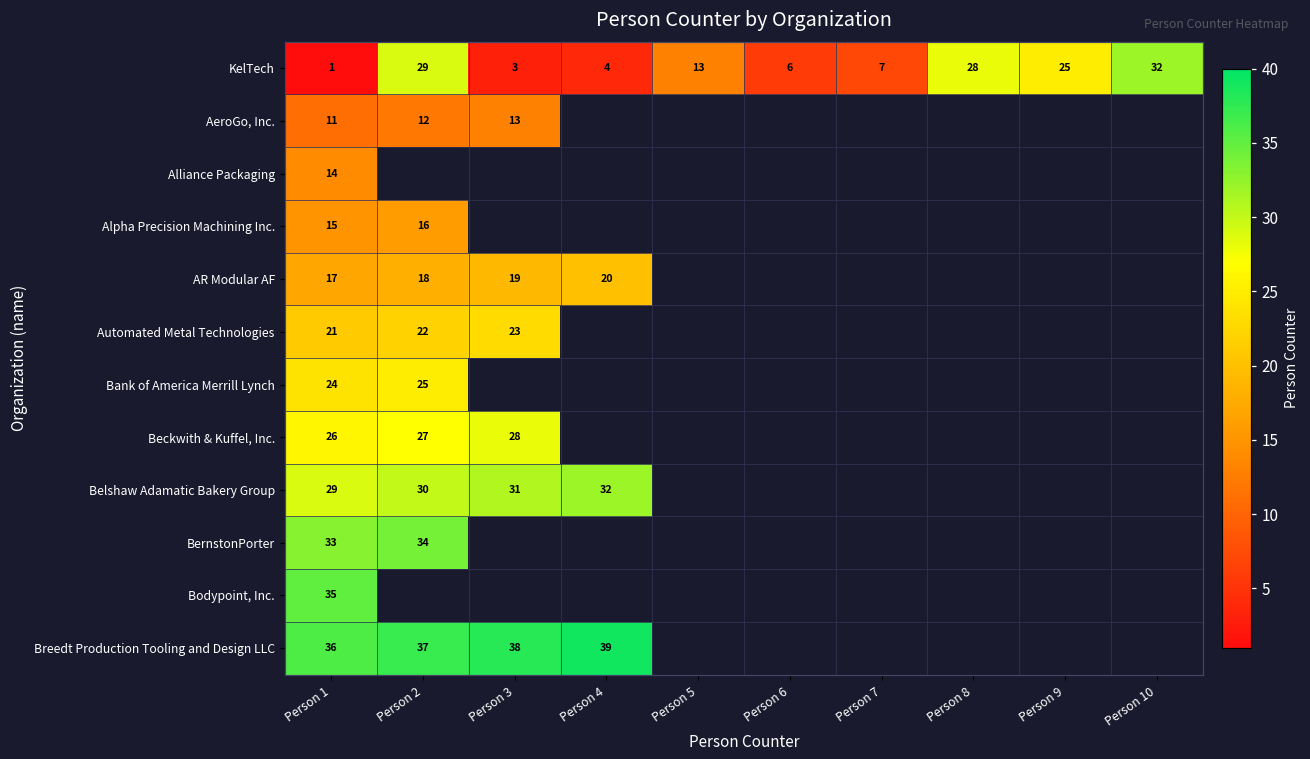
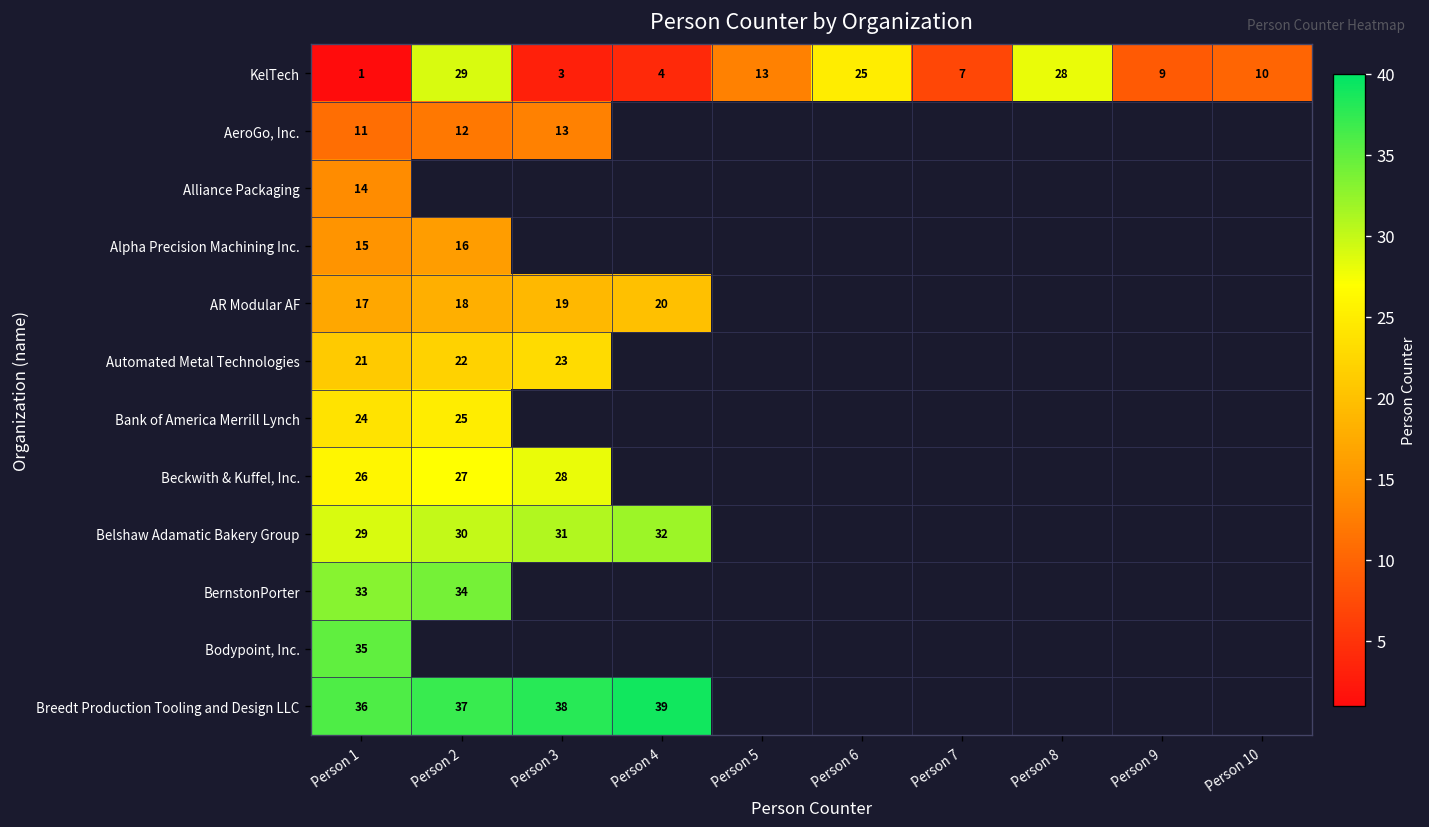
  {
    "KelTech": {
      "Person 1": 1,
      "Person 2": 29,
      "Person 3": 3,
      "Person 4": 4,
      "Person 5": 13,
-     "Person 6": 6,
+     "Person 6": 25,
      "Person 7": 7,
      "Person 8": 28,
-     "Person 9": 25,
-     "Person 10": 32
+     "Person 9": 9,
+     "Person 10": 10
    },
    "AeroGo, Inc.": {
      "Person 1": 11,
      "Person 2": 12,
      "Person 3": 13
    },
    "Alliance Packaging": {
      "Person 1": 14
    },
    "Alpha Precision Machining Inc.": {
      "Person 1": 15,
      "Person 2": 16
    },
    "AR Modular AF": {
      "Person 1": 17,
      "Person 2": 18,
      "Person 3": 19,
      "Person 4": 20
    },
    "Automated Metal Technologies": {
      "Person 1": 21,
      "Person 2": 22,
      "Person 3": 23
    },
    "Bank of America Merrill Lynch": {
      "Person 1": 24,
      "Person 2": 25
    },
    "Beckwith & Kuffel, Inc.": {
      "Person 1": 26,
      "Person 2": 27,
      "Person 3": 28
    },
    "Belshaw Adamatic Bakery Group": {
      "Person 1": 29,
      "Person 2": 30,
      "Person 3": 31,
      "Person 4": 32
    },
    "BernstonPorter": {
      "Person 1": 33,
      "Person 2": 34
    },
    "Bodypoint, Inc.": {
      "Person 1": 35
    },
    "Breedt Production Tooling and Design LLC": {
      "Person 1": 36,
      "Person 2": 37,
      "Person 3": 38,
      "Person 4": 39
    }
  }
